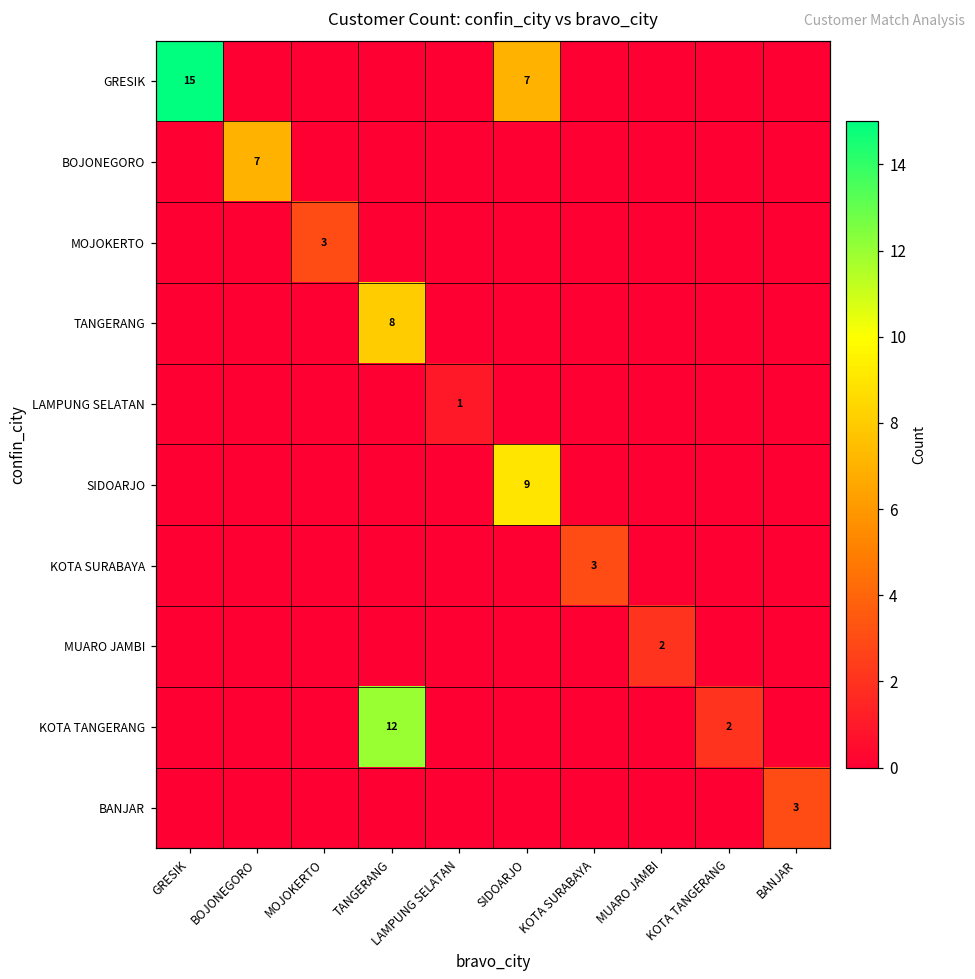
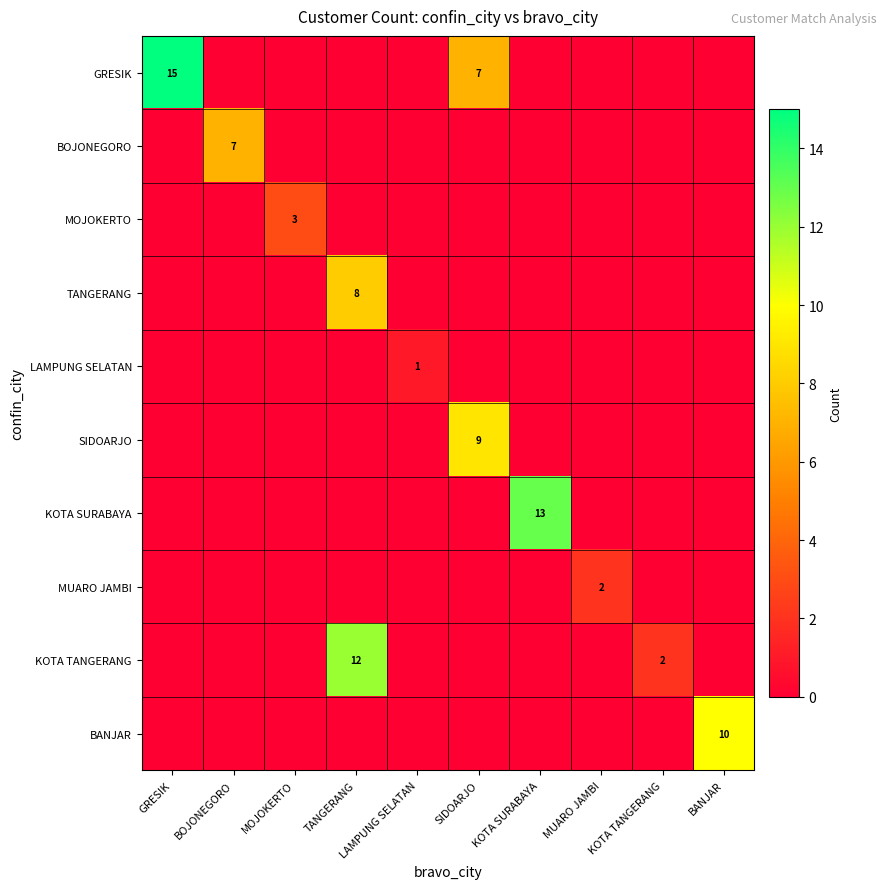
  {
    "GRESIK": {
      "GRESIK": 15,
      "SIDOARJO": 7
    },
    "BOJONEGORO": {
      "BOJONEGORO": 7
    },
    "MOJOKERTO": {
      "MOJOKERTO": 3
    },
    "TANGERANG": {
      "TANGERANG": 8
    },
    "LAMPUNG SELATAN": {
      "LAMPUNG SELATAN": 1
    },
    "SIDOARJO": {
      "SIDOARJO": 9
    },
    "KOTA SURABAYA": {
-     "KOTA SURABAYA": 3
+     "KOTA SURABAYA": 13
    },
    "MUARO JAMBI": {
      "MUARO JAMBI": 2
    },
    "KOTA TANGERANG": {
      "TANGERANG": 12,
      "KOTA TANGERANG": 2
    },
    "BANJAR": {
-     "BANJAR": 3
+     "BANJAR": 10
    }
  }
